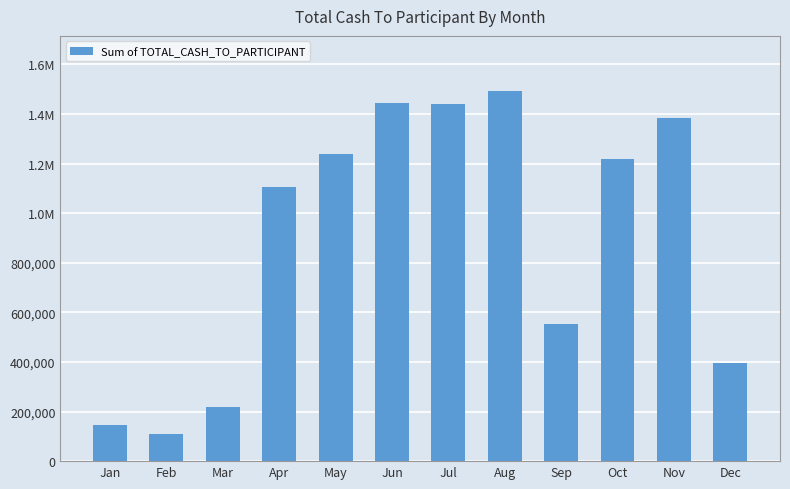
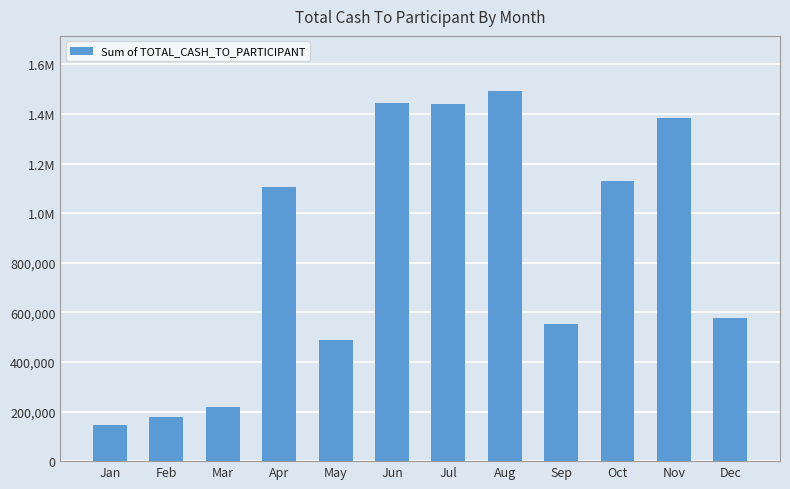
  {
    "Jan": "140,000",
-   "Feb": "110,000",
+   "Feb": "180,000",
    "Mar": "220,000",
    "Apr": "1,100,000",
-   "May": "1,240,000",
+   "May": "490,000",
    "Jun": "1,450,000",
    "Jul": "1,440,000",
    "Aug": "1,490,000",
    "Sep": "550,000",
-   "Oct": "1,220,000",
+   "Oct": "1,130,000",
    "Nov": "1,380,000",
-   "Dec": "390,000"
+   "Dec": "580,000"
  }
